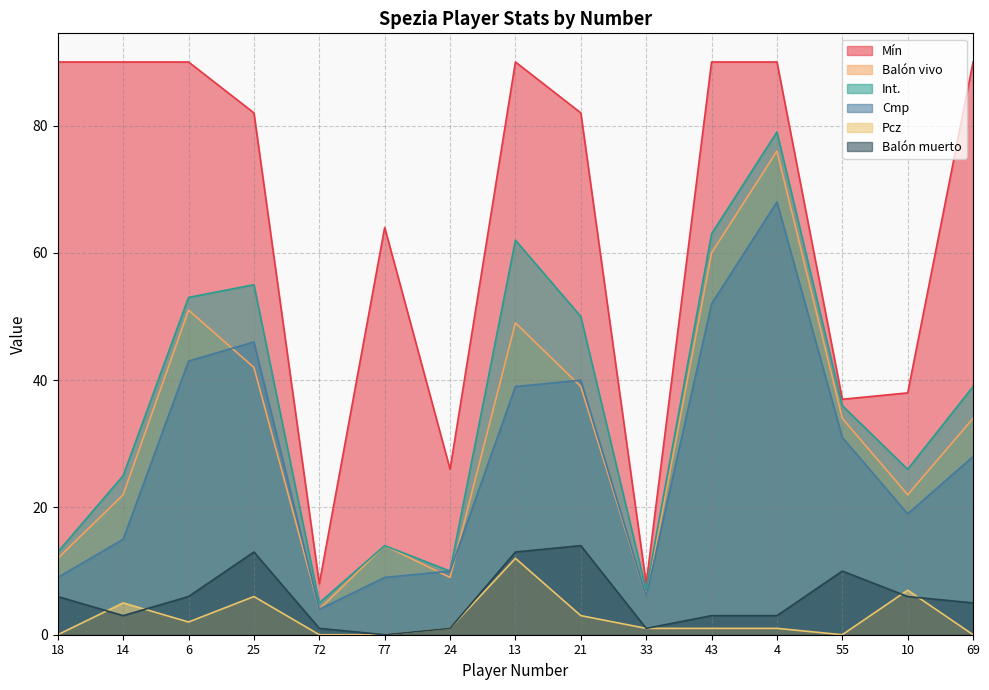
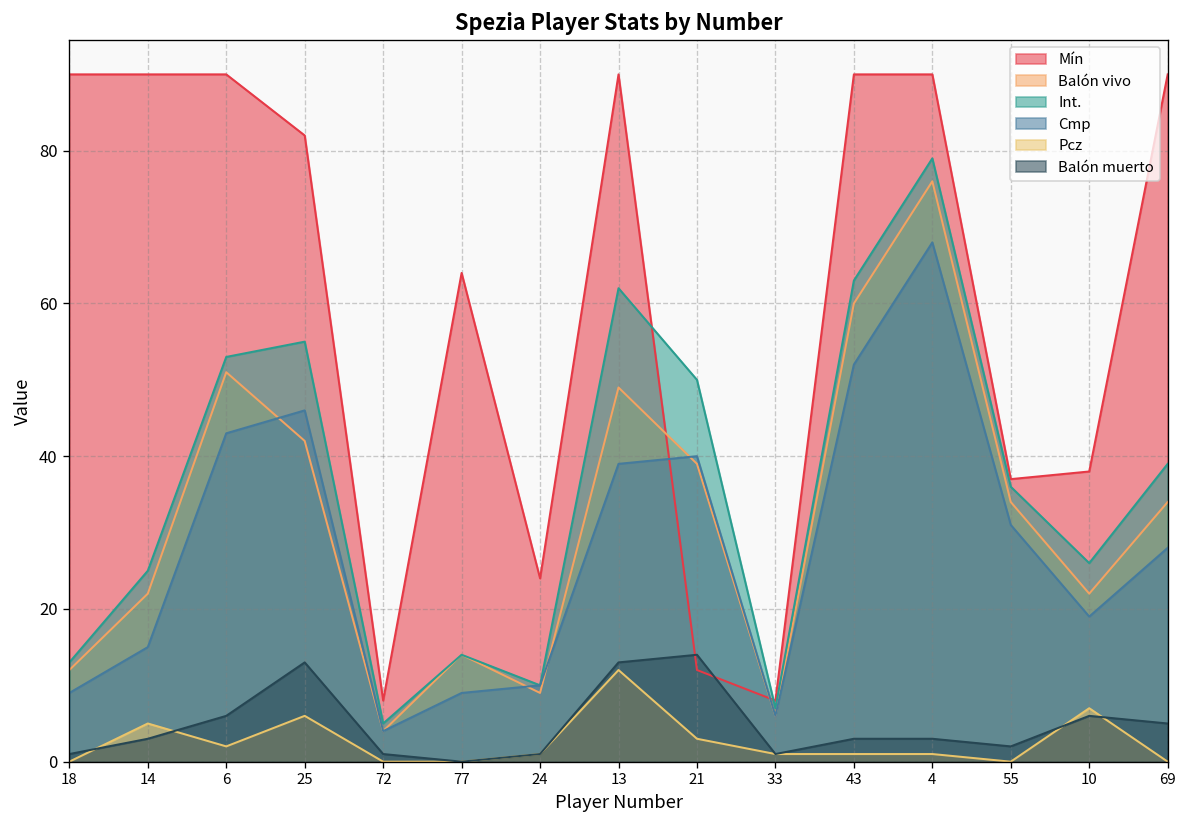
  {
    "Mín": {
      "18": 90,
      "14": 90,
      "6": 90,
      "25": 82,
      "72": 8,
      "77": 64,
-     "24": 26,
+     "24": 24,
      "13": 90,
-     "21": 82,
+     "21": 12,
      "33": 8,
      "43": 90,
      "4": 90,
      "55": 37,
      "10": 38,
      "69": 90
    },
    "Balón muerto": {
-     "18": 6,
+     "18": 1,
      "14": 3,
      "6": 6,
      "25": 13,
      "72": 1,
      "13": 13,
      "21": 14,
      "43": 3,
      "4": 3,
-     "55": 10,
+     "55": 2,
      "10": 6,
      "69": 5
    }
  }
